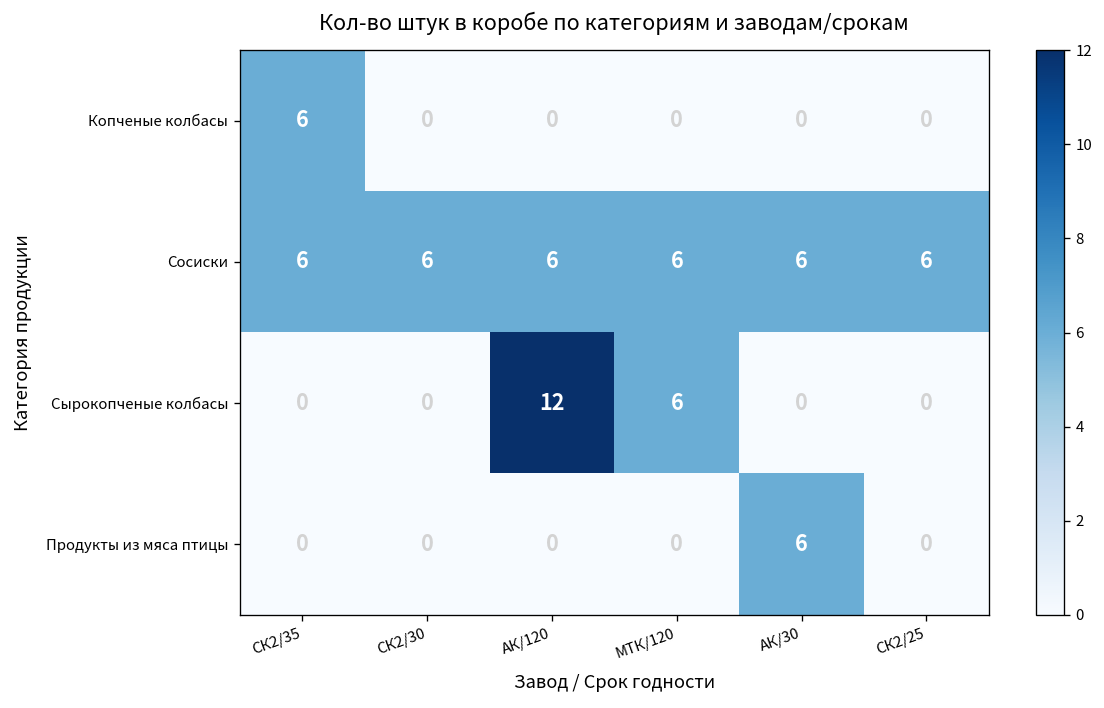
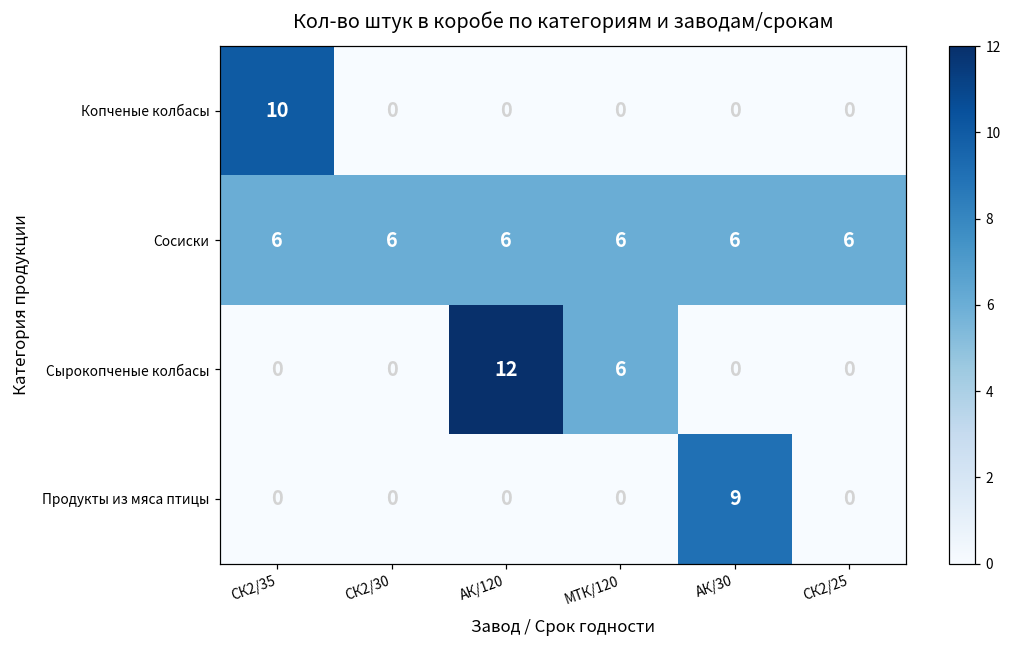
  {
    "Копченые колбасы": {
-     "СК2/35": 6
+     "СК2/35": 10
    },
    "Сосиски": {
      "СК2/35": 6,
      "СК2/30": 6,
      "АК/120": 6,
      "МТК/120": 6,
      "АК/30": 6,
      "СК2/25": 6
    },
    "Сырокопченые колбасы": {
      "АК/120": 12,
      "МТК/120": 6
    },
    "Продукты из мяса птицы": {
-     "АК/30": 6
+     "АК/30": 9
    }
  }
